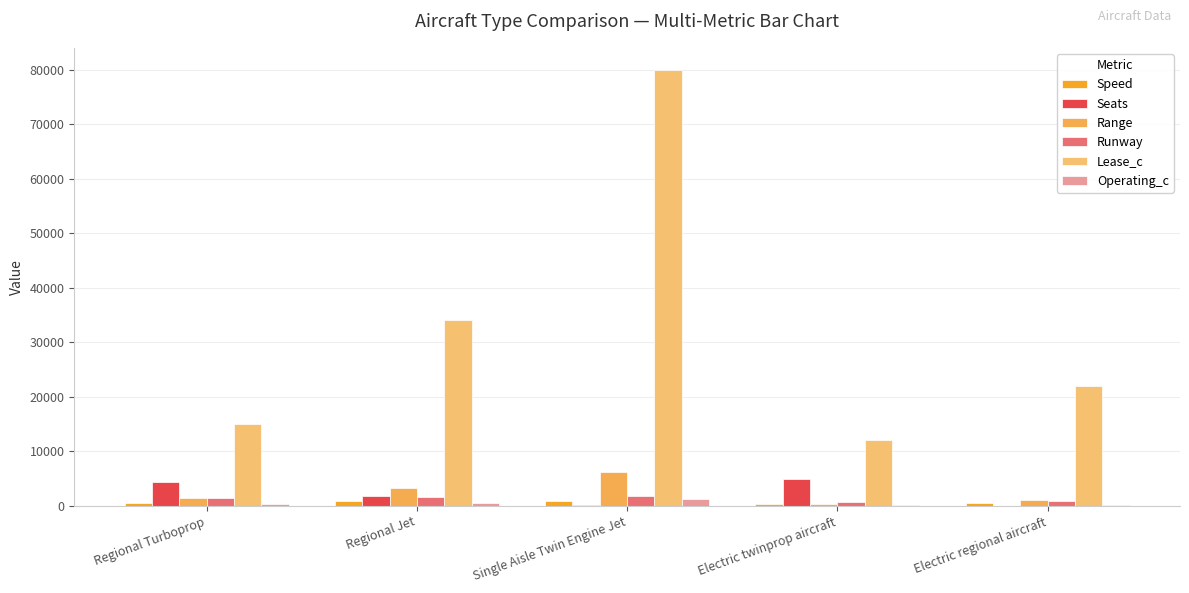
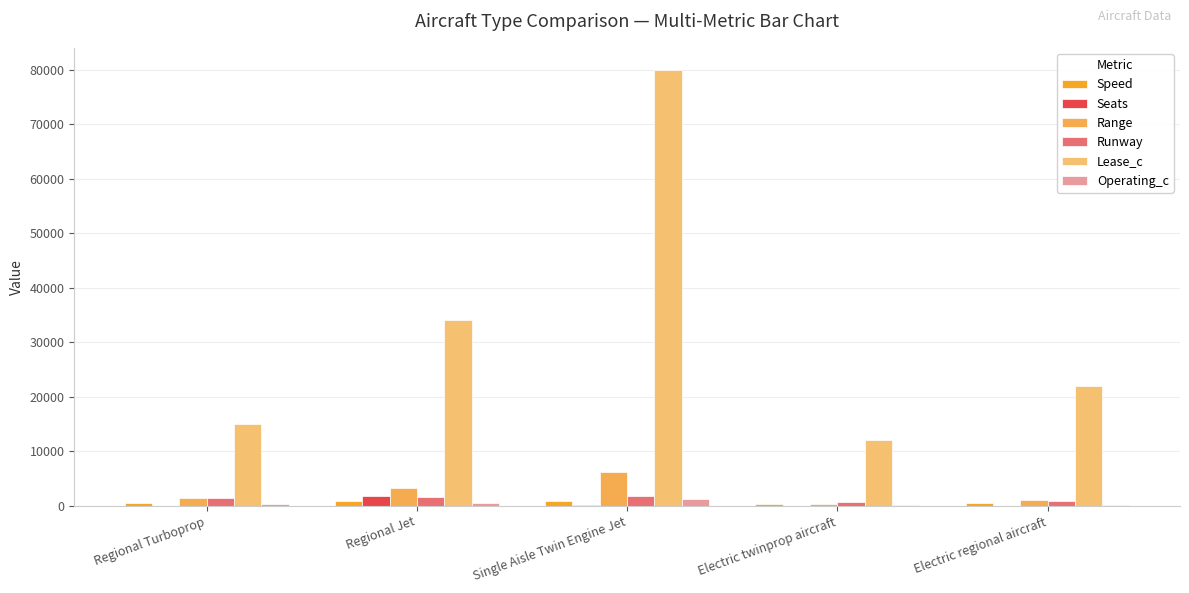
  {
    "Seats": {
-     "Regional Turboprop": 4000,
+     "Regional Turboprop": 0,
      "Regional Jet": 2000,
-     "Electric twinprop aircraft": 5000
+     "Electric twinprop aircraft": 0
    }
  }
